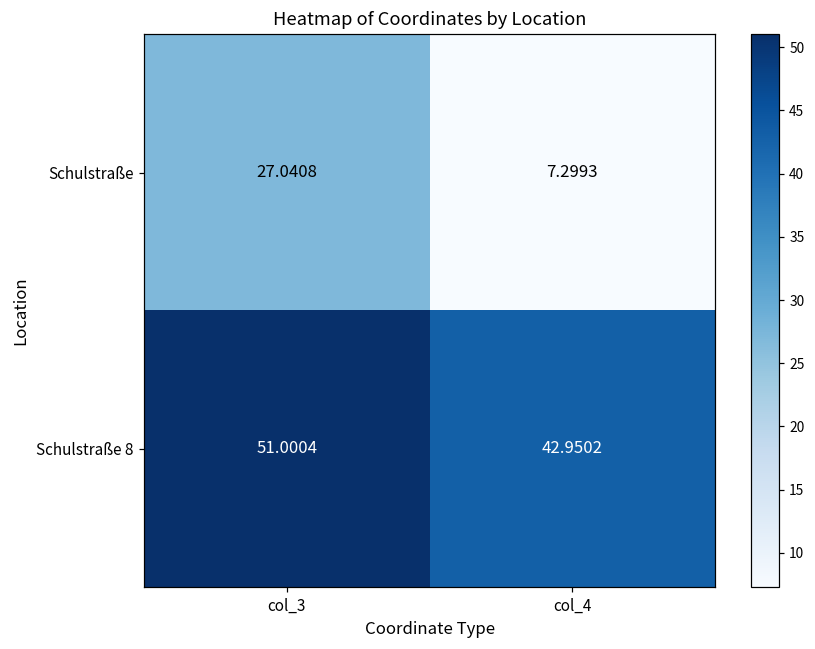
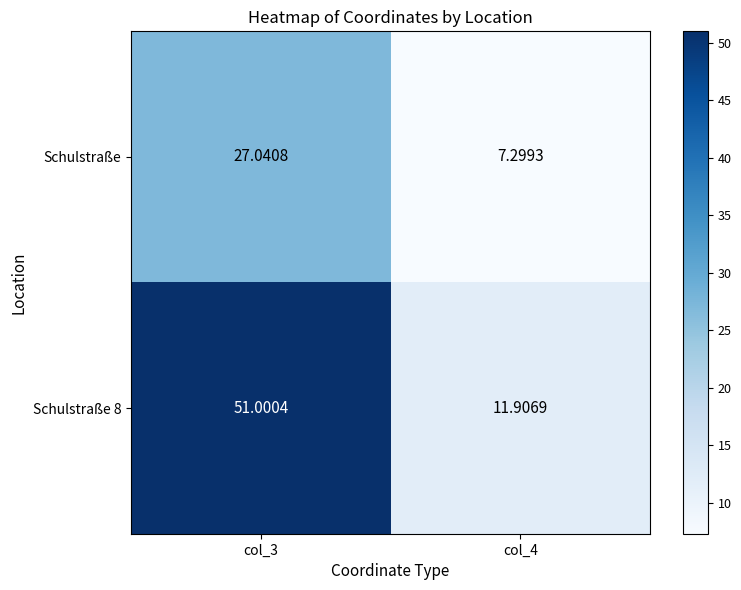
  {
    "Schulstraße": {
      "col_3": 27.0408,
      "col_4": 7.2993
    },
    "Schulstraße 8": {
      "col_3": 51.0004,
-     "col_4": 42.9502
+     "col_4": 11.9069
    }
  }
